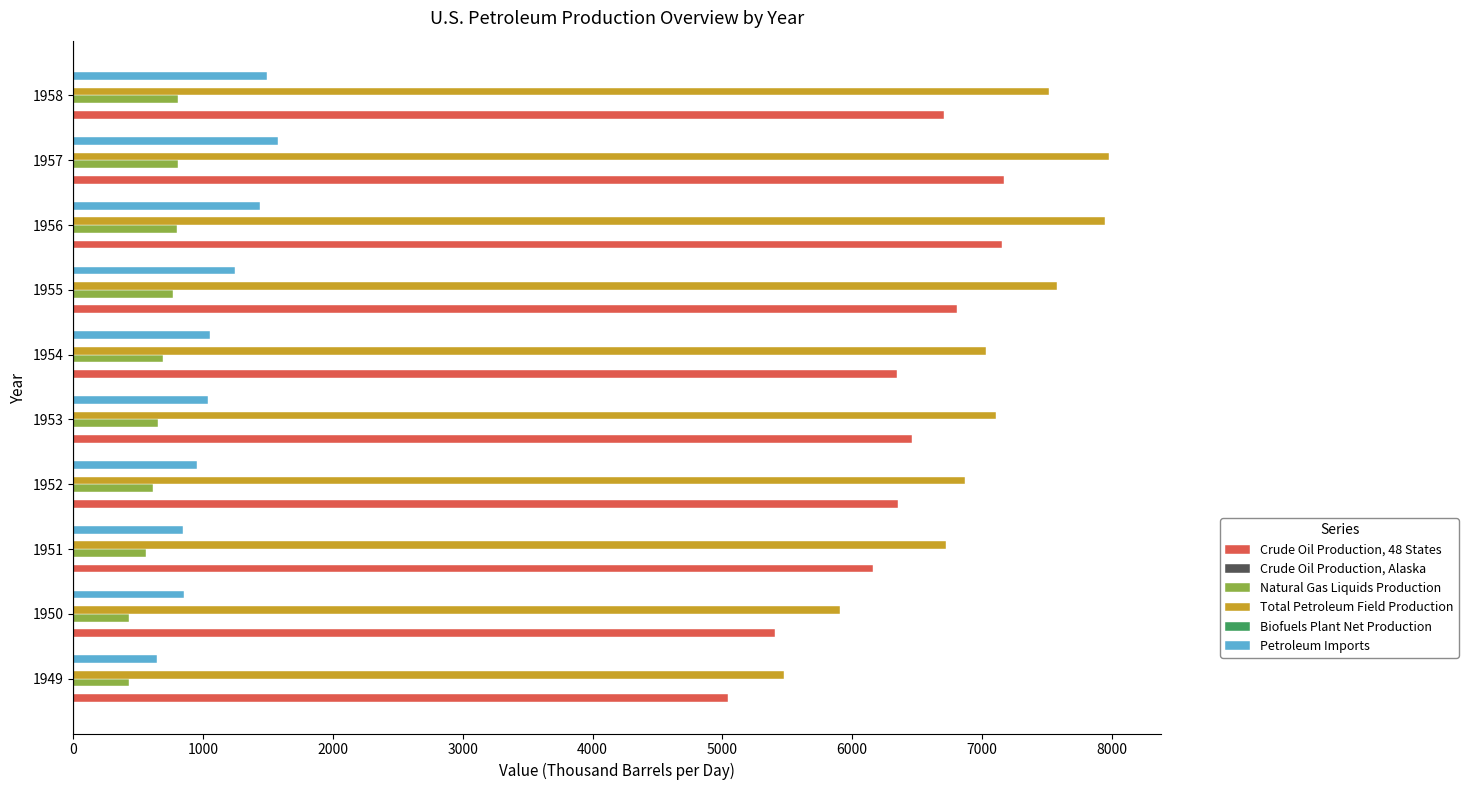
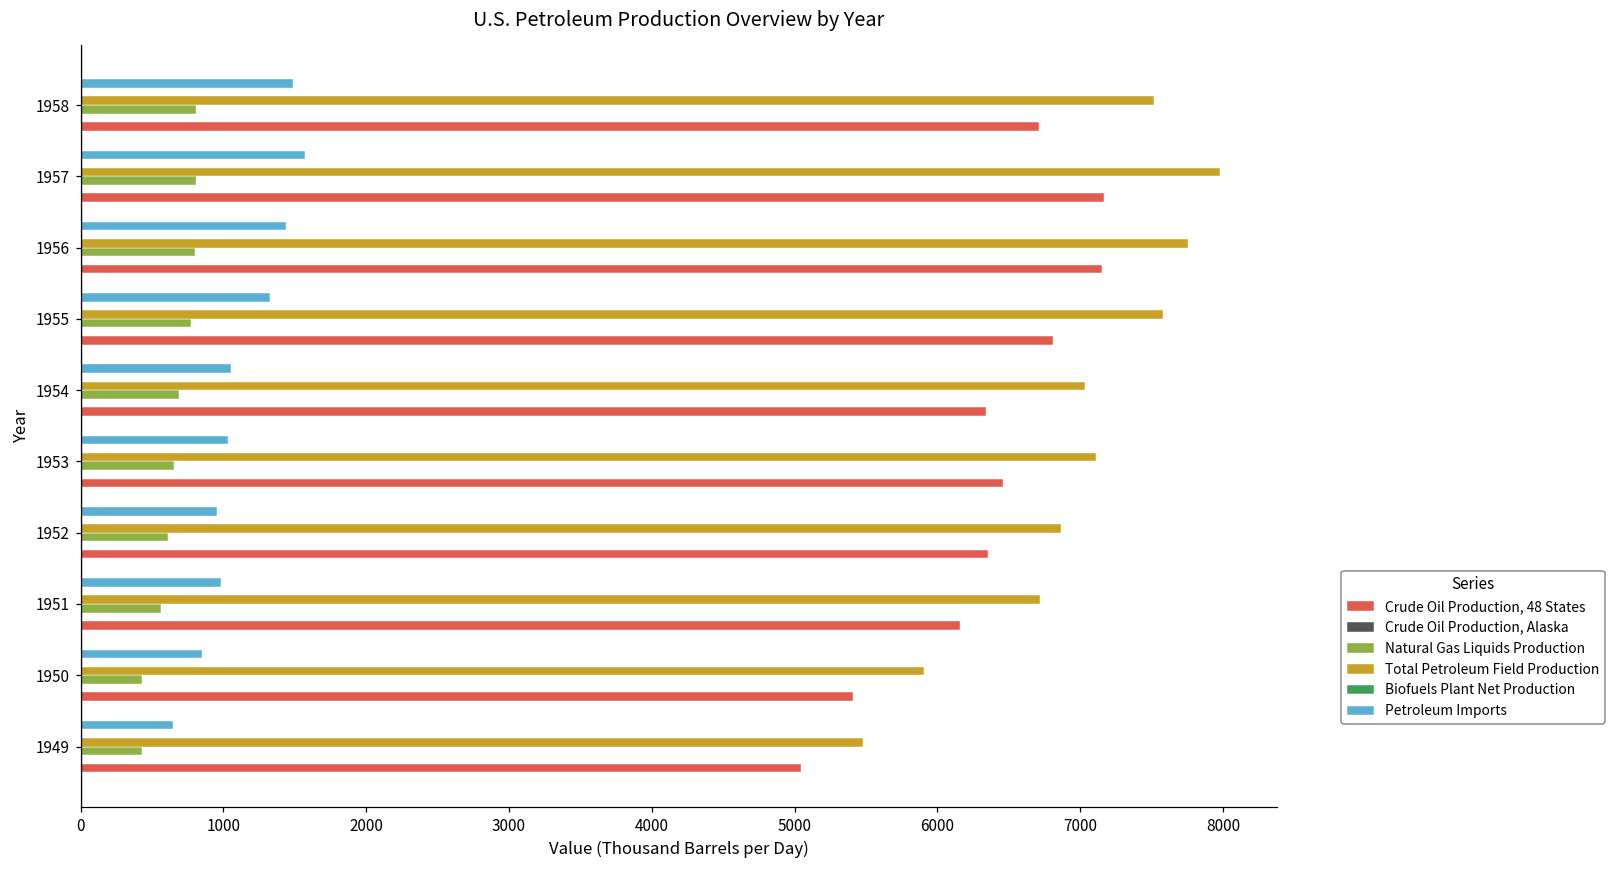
  {
    "Crude Oil Production, 48 States": {
      "1958": 6710,
      "1957": 7170,
      "1956": 7150,
      "1955": 6810,
      "1954": 6340,
      "1953": 6460,
      "1952": 6350,
      "1951": 6160,
      "1950": 5410,
      "1949": 5050
    },
    "Crude Oil Production, Alaska": {
      "1958": 0,
      "1957": 0,
      "1956": 0,
      "1955": 0,
      "1954": 0,
      "1953": 0,
      "1952": 0,
      "1951": 0,
      "1950": 0,
      "1949": 0
    },
    "Natural Gas Liquids Production": {
      "1958": 810,
      "1957": 810,
      "1956": 800,
      "1955": 770,
      "1954": 690,
      "1953": 650,
      "1952": 610,
      "1951": 560,
      "1950": 430,
      "1949": 430
    },
    "Total Petroleum Field Production": {
      "1958": 7520,
      "1957": 7980,
-     "1956": 7950,
+     "1956": 7760,
      "1955": 7580,
      "1954": 7030,
      "1953": 7110,
      "1952": 6870,
      "1951": 6720,
      "1950": 5910,
      "1949": 5480
    },
    "Biofuels Plant Net Production": {
      "1958": 0,
      "1957": 0,
      "1956": 0,
      "1955": 0,
      "1954": 0,
      "1953": 0,
      "1952": 0,
      "1951": 0,
      "1950": 0,
      "1949": 0
    },
    "Petroleum Imports": {
      "1958": 1490,
      "1957": 1570,
      "1956": 1440,
-     "1955": 1250,
+     "1955": 1330,
      "1954": 1050,
      "1953": 1030,
      "1952": 950,
-     "1951": 840,
+     "1951": 990,
      "1950": 850,
      "1949": 650
    }
  }
